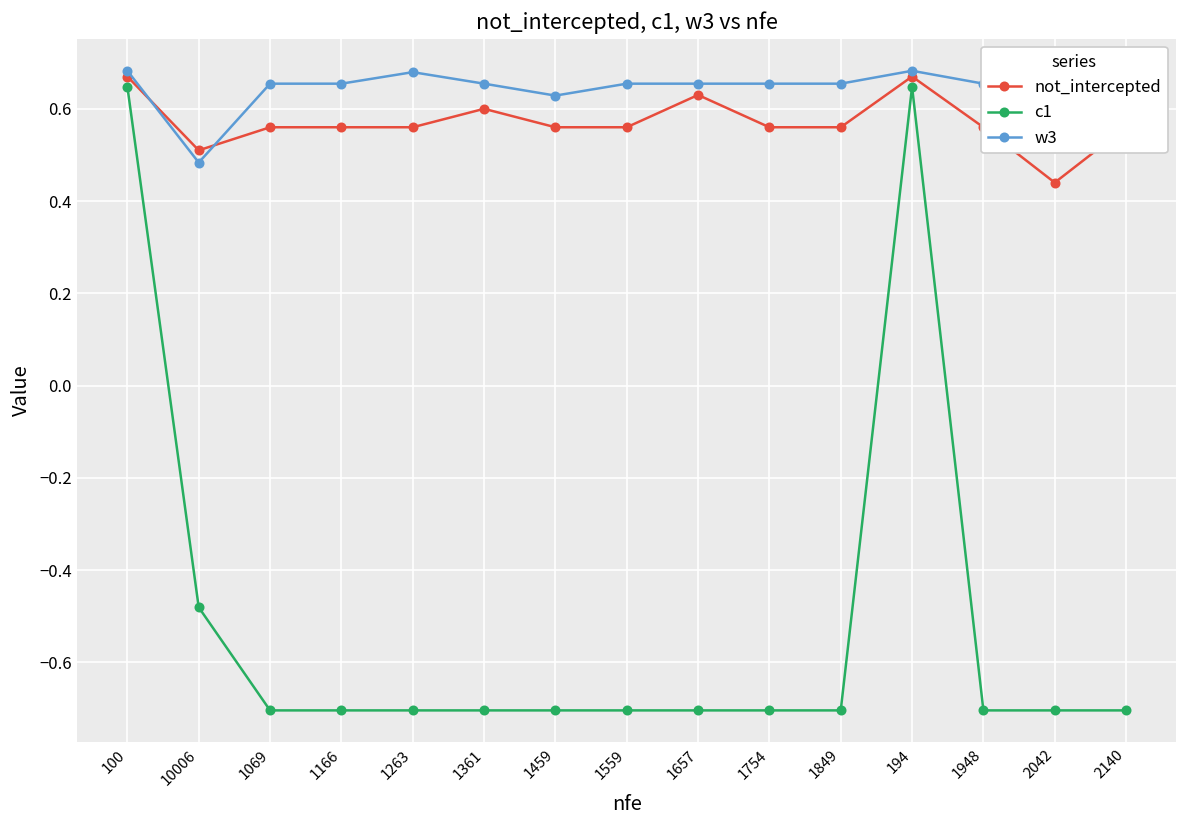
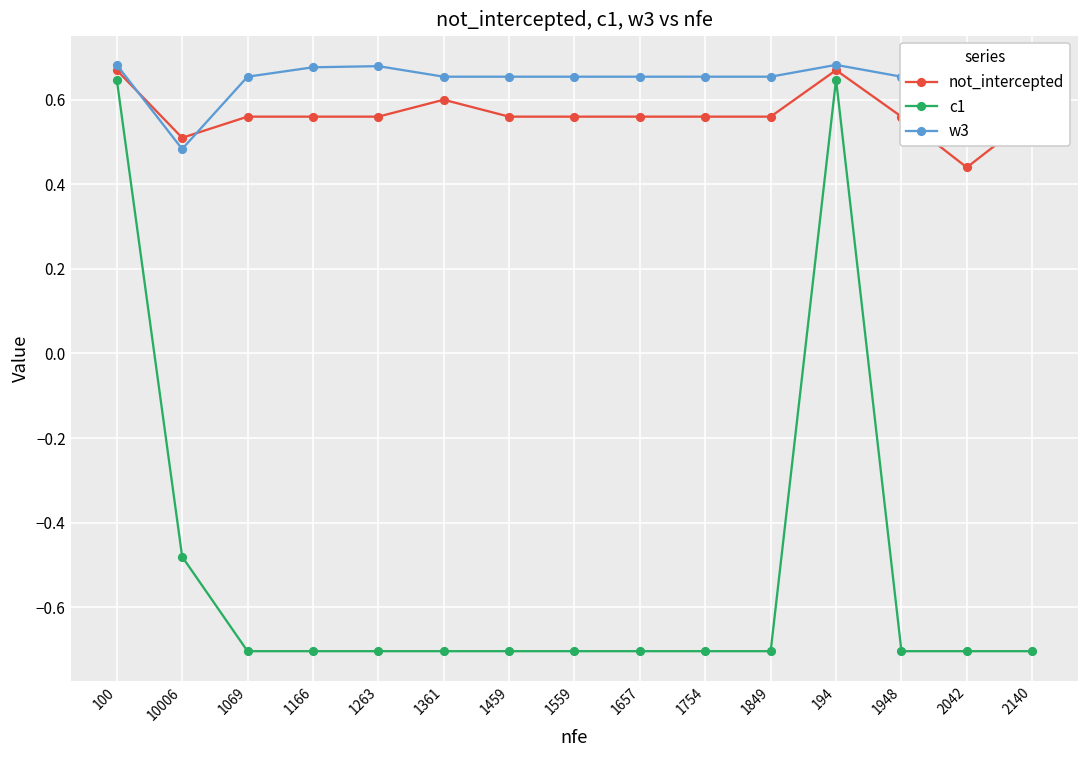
  {
    "not_intercepted": {
      "100": 0.67,
      "10006": 0.51,
      "1069": 0.56,
      "1166": 0.56,
      "1263": 0.56,
      "1361": 0.60,
      "1459": 0.56,
      "1559": 0.56,
-     "1657": 0.63,
+     "1657": 0.56,
      "1754": 0.56,
      "1849": 0.56,
      "194": 0.67,
      "2042": 0.44
    },
    "c1": {
      "100": 0.65,
      "10006": -0.48,
      "1069": -0.70,
      "1166": -0.70,
      "1263": -0.70,
      "1361": -0.70,
      "1459": -0.70,
      "1559": -0.70,
      "1657": -0.70,
      "1754": -0.70,
      "1849": -0.70,
      "194": 0.65,
      "1948": -0.70,
      "2042": -0.70,
      "2140": -0.70
    },
    "w3": {
      "100": 0.68,
      "10006": 0.48,
      "1069": 0.65,
-     "1166": 0.65,
+     "1166": 0.68,
      "1263": 0.68,
      "1361": 0.65,
-     "1459": 0.63,
+     "1459": 0.65,
      "1559": 0.65,
      "1657": 0.65,
      "1754": 0.65,
      "1849": 0.65,
      "194": 0.68
    }
  }
